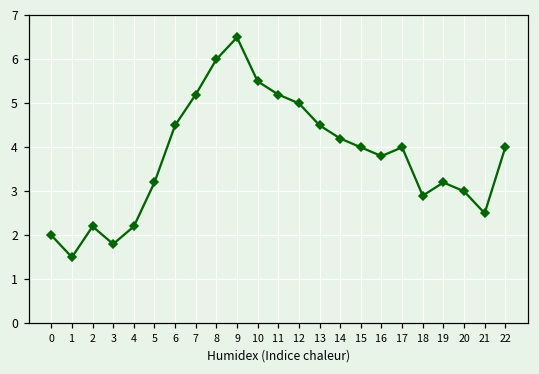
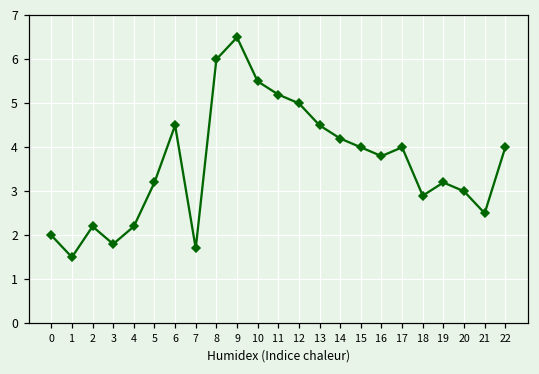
  {
    "0": 2.0,
    "1": 1.5,
    "2": 2.2,
    "3": 1.8,
    "4": 2.2,
    "5": 3.2,
    "6": 4.5,
-   "7": 5.2,
+   "7": 1.7,
    "8": 6.0,
    "9": 6.5,
    "10": 5.5,
    "11": 5.2,
    "12": 5.0,
    "13": 4.5,
    "14": 4.2,
    "15": 4.0,
    "16": 3.8,
    "17": 4.0,
    "18": 2.9,
    "19": 3.2,
    "20": 3.0,
    "21": 2.5,
    "22": 4.0
  }
